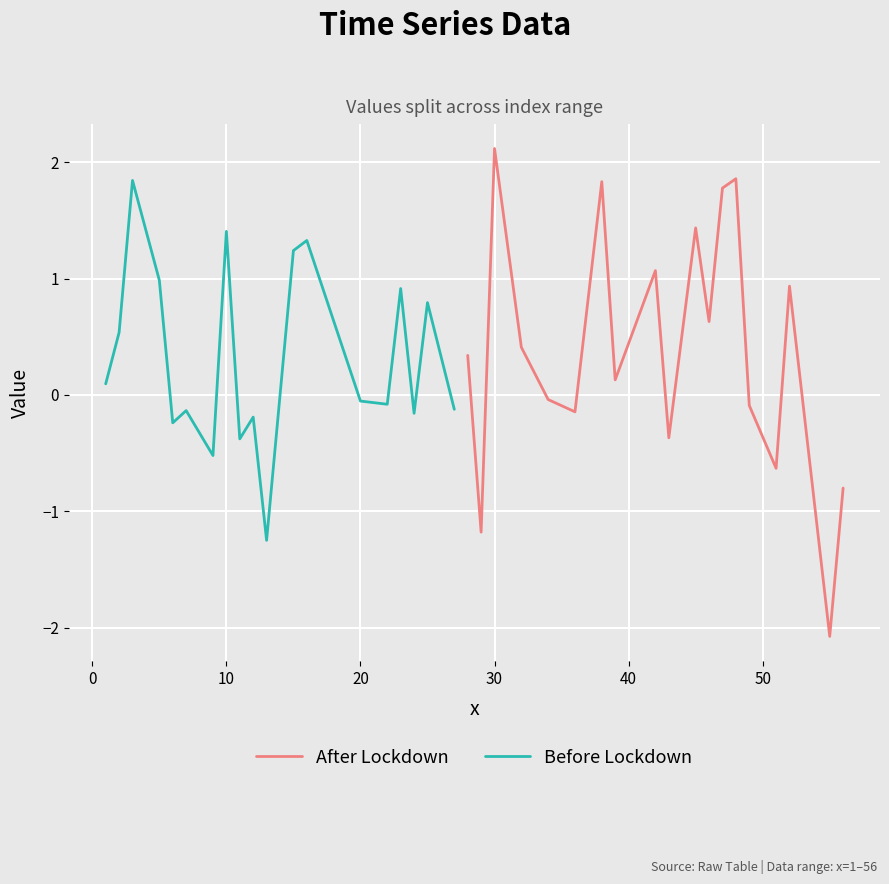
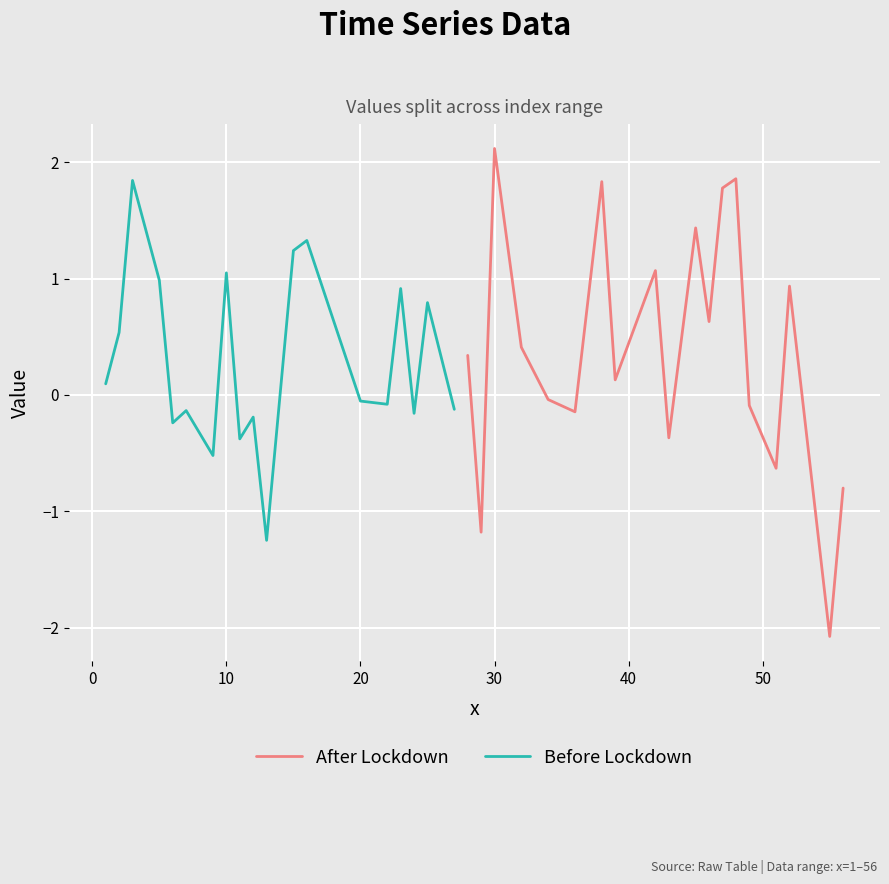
  {
    "After Lockdown": {
      "30": 2.12
    },
    "Before Lockdown": {
-     "10": 1.41,
+     "10": 1.05,
      "20": -0.05
    }
  }
